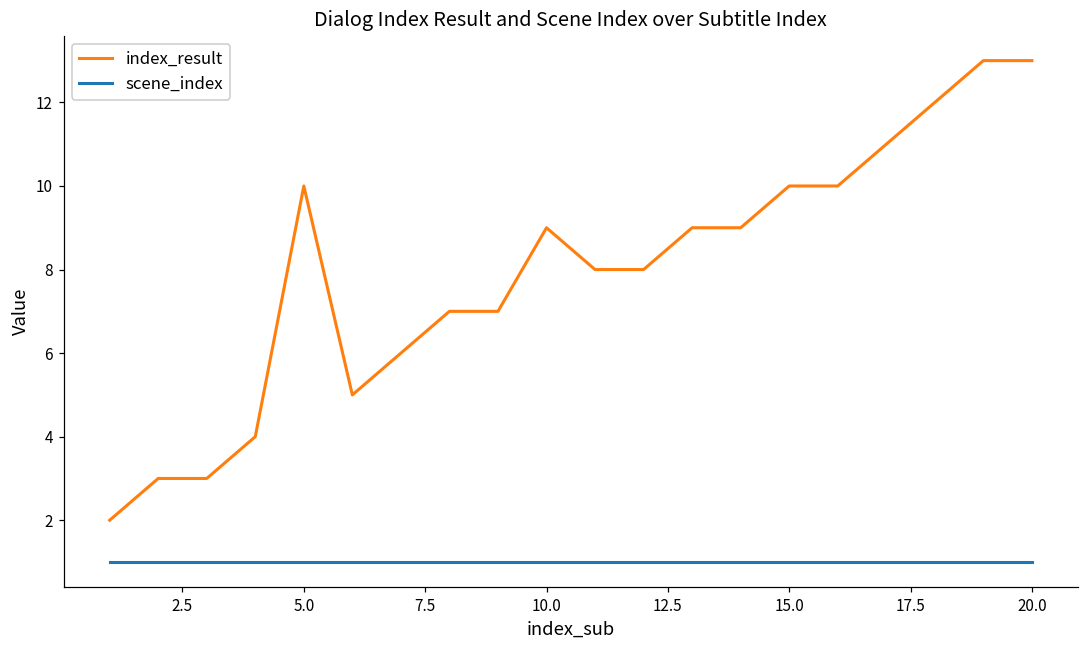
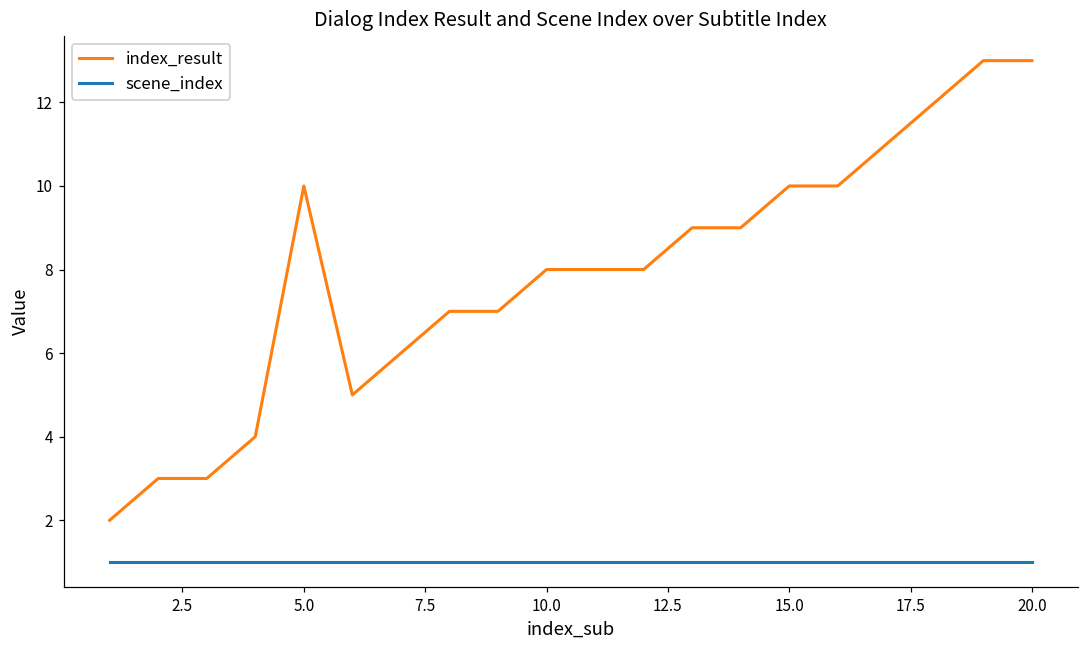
  {
    "index_result": {
      "5.0": 10,
-     "10.0": 9,
+     "10.0": 8,
      "15.0": 10,
      "20.0": 13
    },
    "scene_index": {
      "5.0": 1,
      "10.0": 1,
      "15.0": 1,
      "20.0": 1
    }
  }
